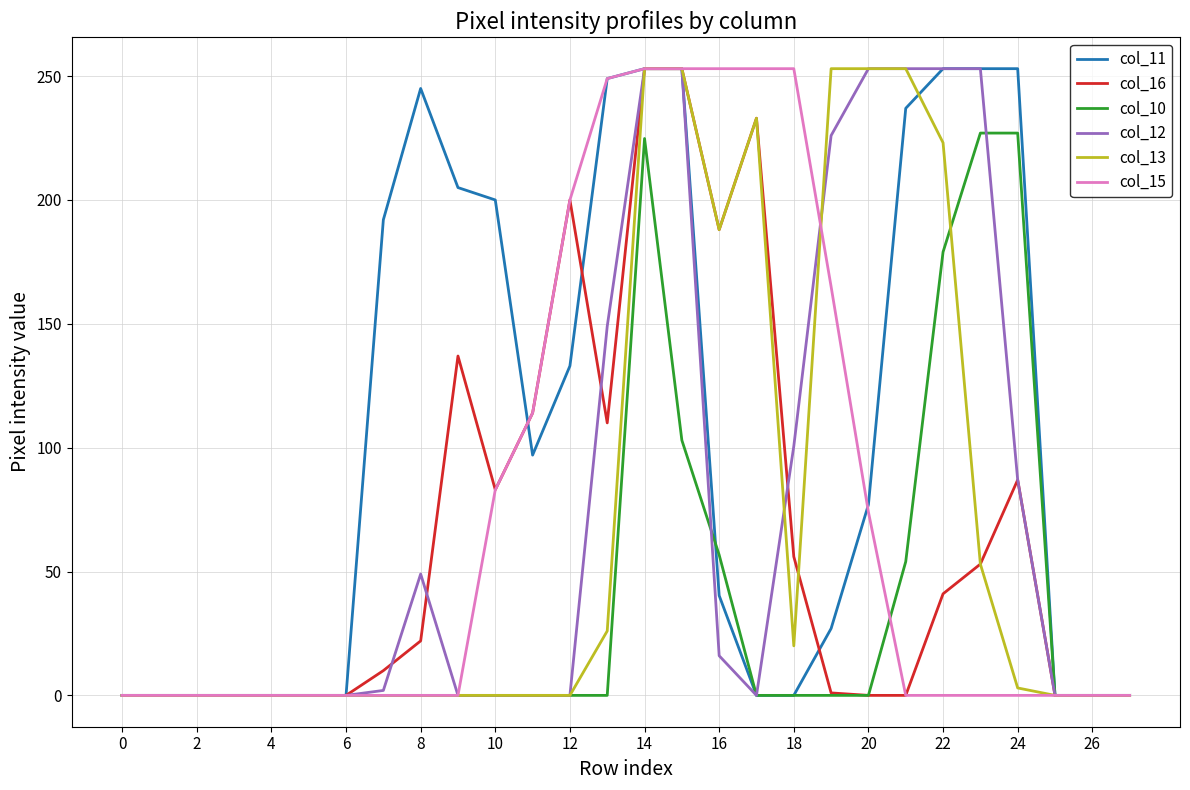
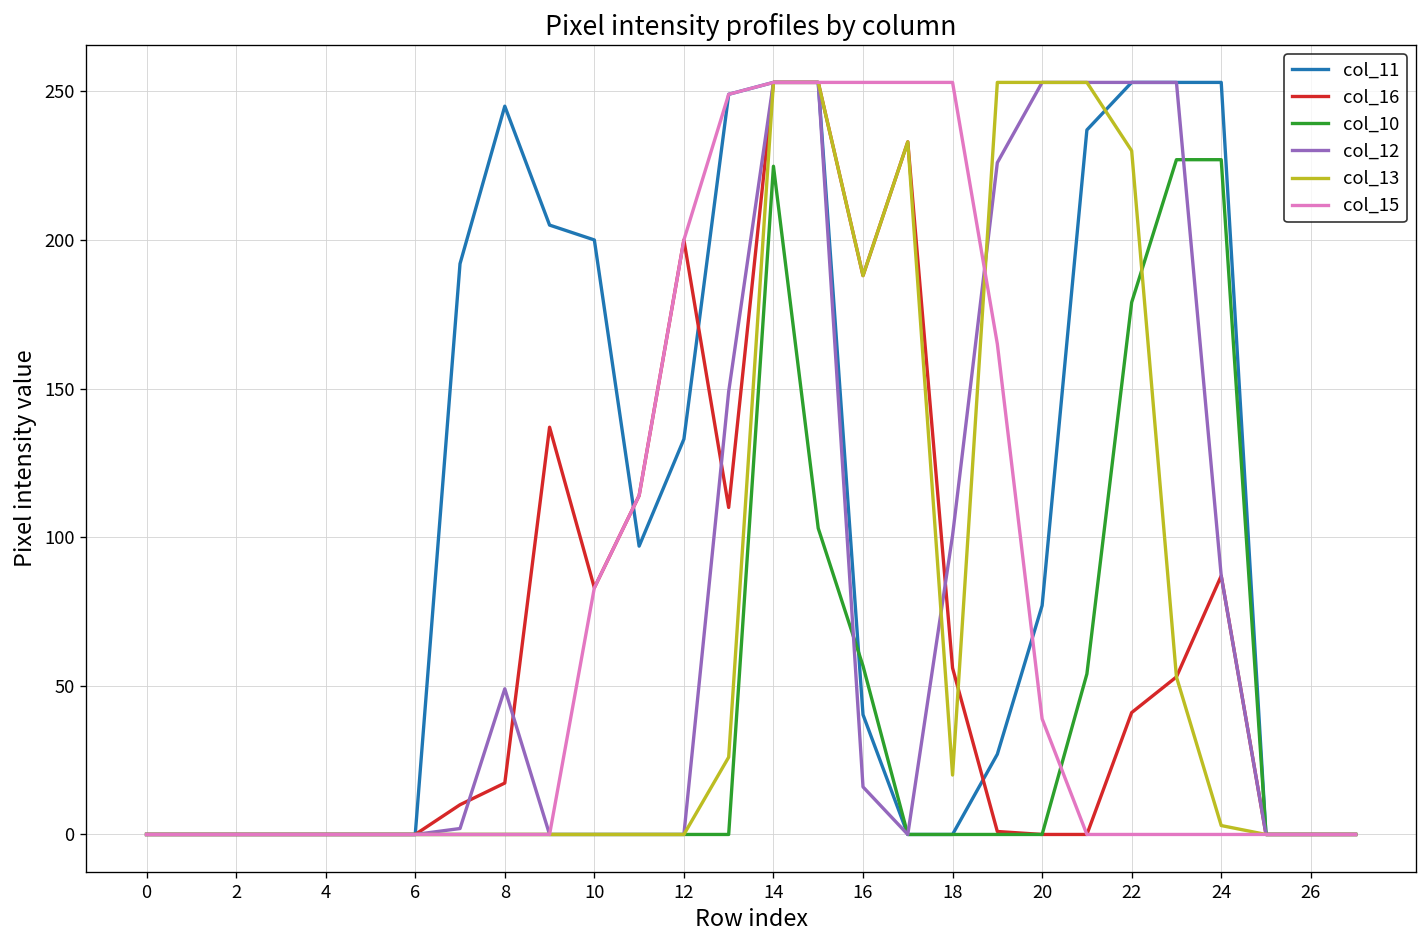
  {
    "col_11": {
      "8": 245,
      "10": 200,
      "12": 133,
      "16": 40,
      "20": 77,
      "24": 253
    },
    "col_16": {
-     "8": 22,
+     "8": 17,
      "18": 56,
      "22": 41
    },
    "col_10": {
      "14": 225,
      "16": 57,
      "22": 179,
      "24": 227
    },
    "col_12": {
      "8": 49,
      "16": 16,
      "18": 101
    },
    "col_13": {
      "18": 20,
-     "22": 223,
+     "22": 230,
      "24": 3
    },
    "col_15": {
      "16": 253,
      "18": 253,
-     "20": 74,
+     "20": 39,
      "22": 0,
      "24": 0
    }
  }
